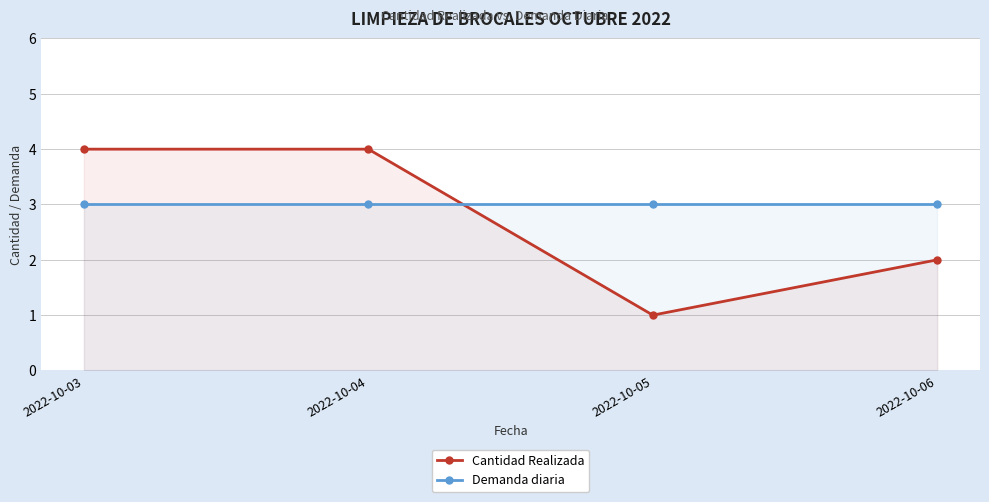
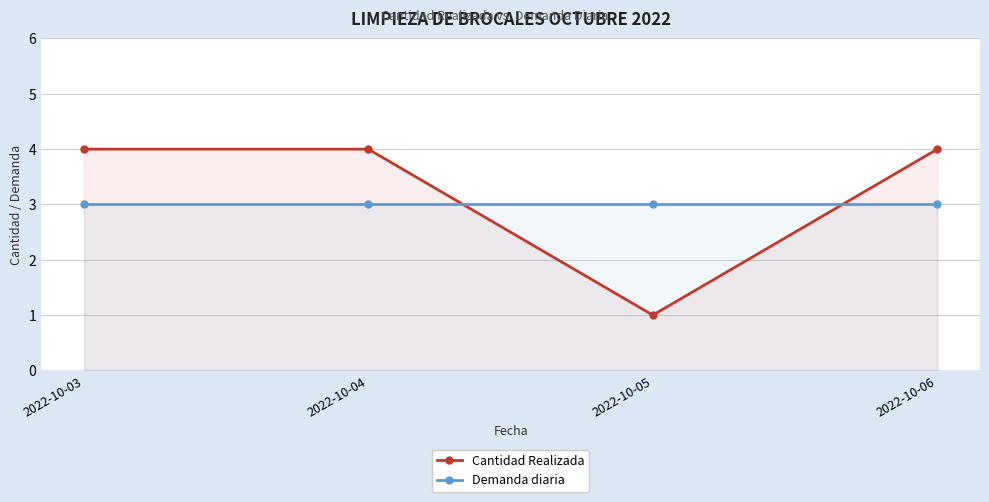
  {
    "Cantidad Realizada": {
      "2022-10-03": 4,
      "2022-10-04": 4,
      "2022-10-05": 1,
-     "2022-10-06": 2
+     "2022-10-06": 4
    },
    "Demanda diaria": {
      "2022-10-03": 3,
      "2022-10-04": 3,
      "2022-10-05": 3,
      "2022-10-06": 3
    }
  }
